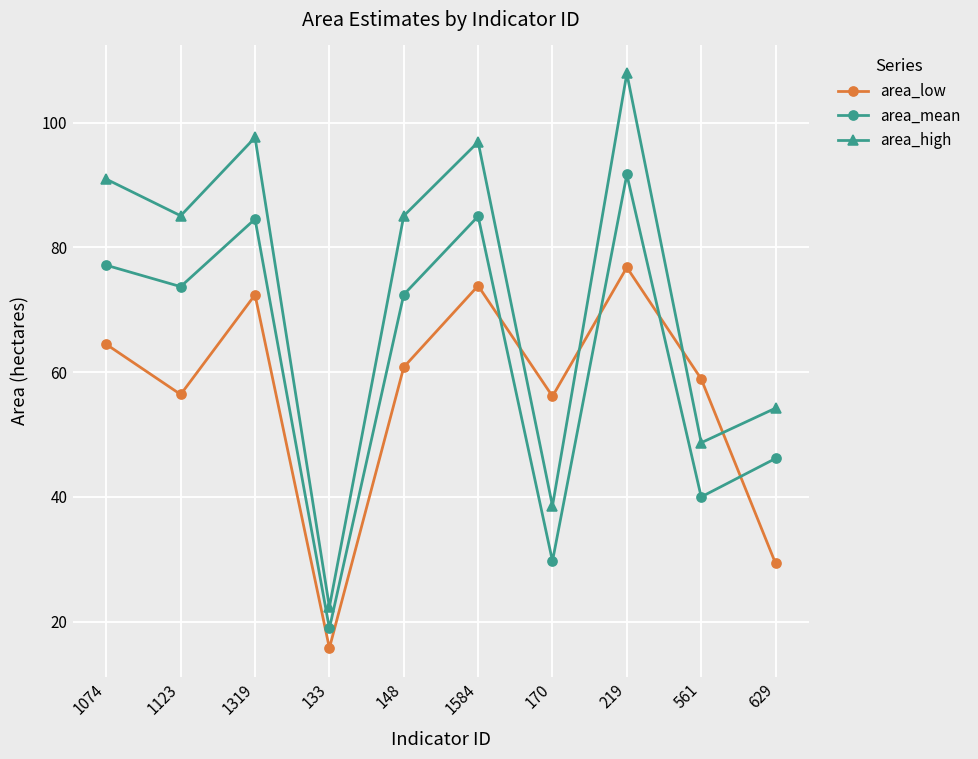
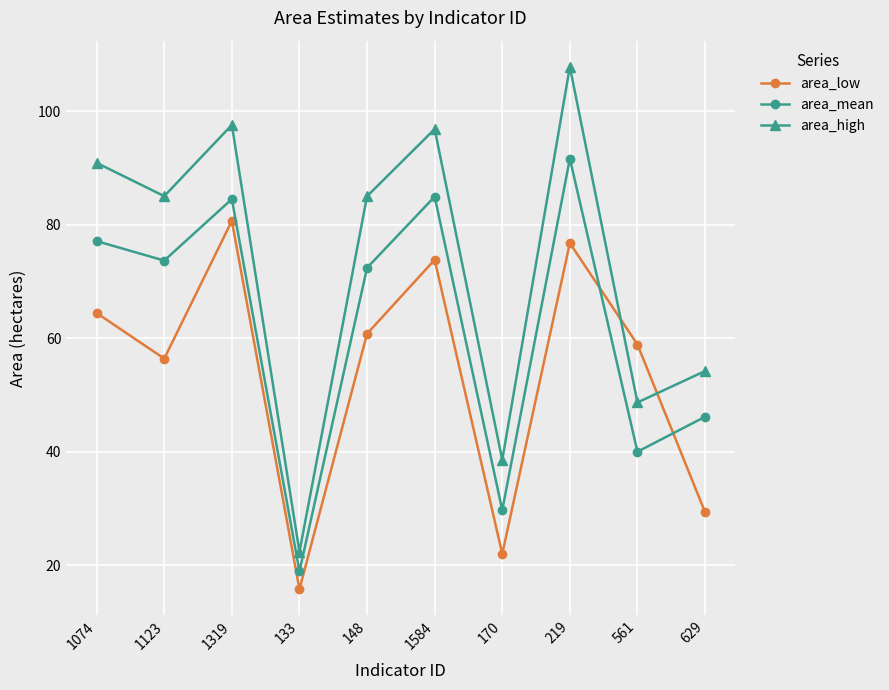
  {
    "area_low": {
      "1074": 64,
      "1123": 56,
-     "1319": 72,
+     "1319": 81,
      "133": 16,
      "148": 61,
      "1584": 74,
-     "170": 56,
+     "170": 22,
      "219": 77,
      "561": 59,
      "629": 29
    }
  }
